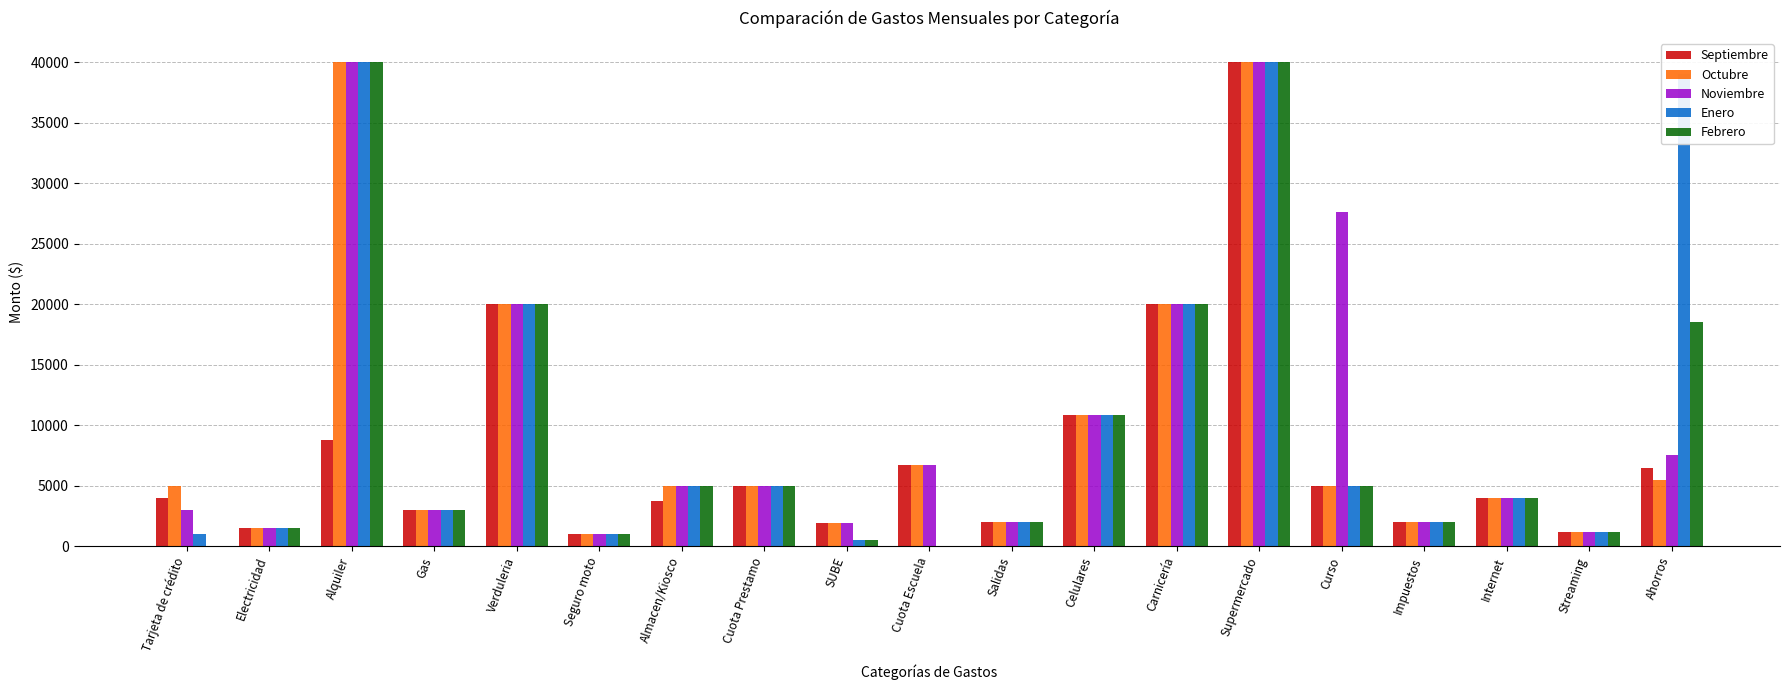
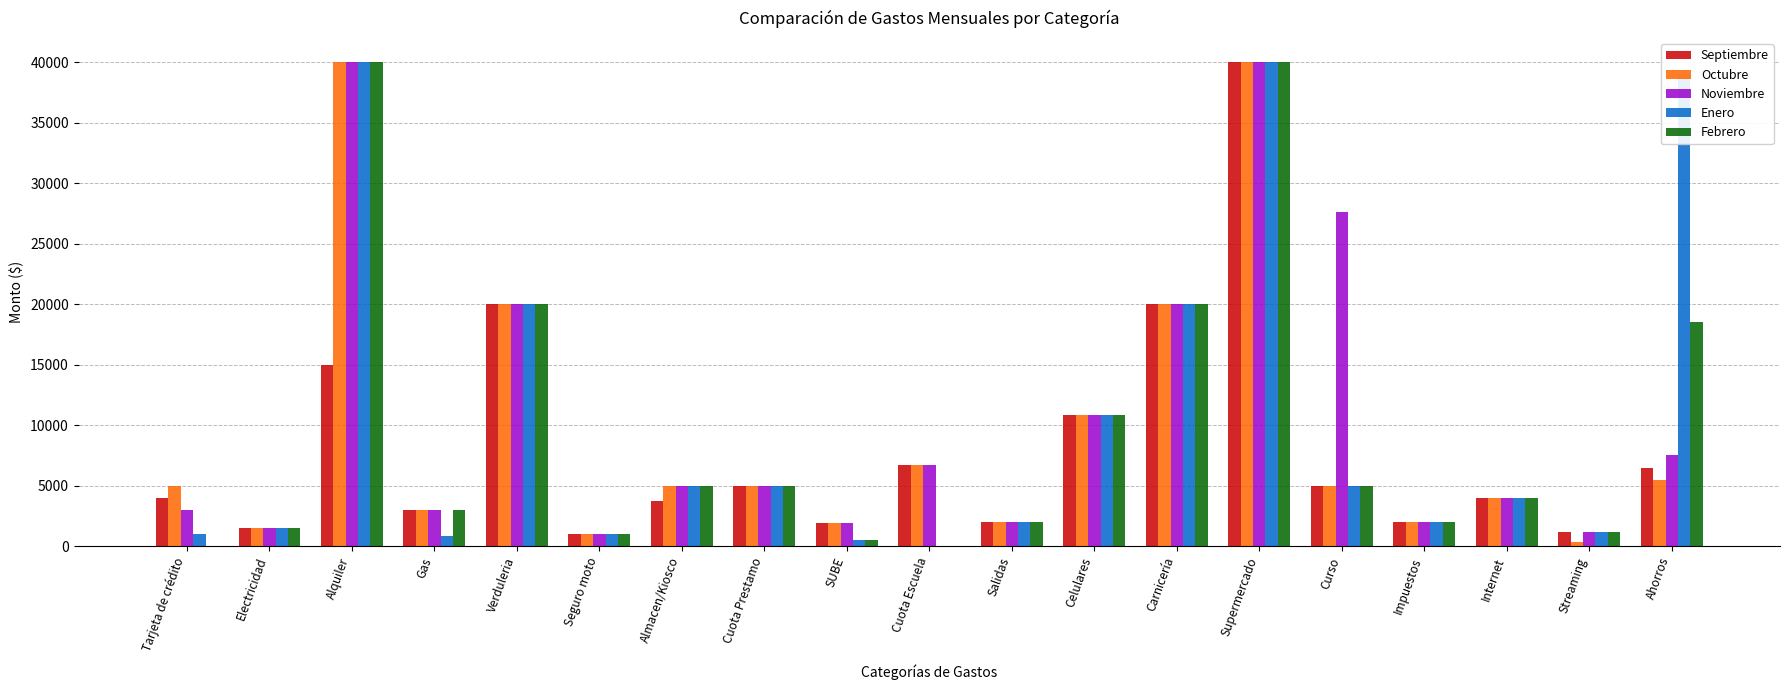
  {
    "Septiembre": {
      "Tarjeta de crédito": 4000,
      "Electricidad": 1500,
-     "Alquiler": 8800,
+     "Alquiler": 15000,
      "Gas": 3000,
      "Verduleria": 20000,
      "Seguro moto": 1000,
      "Almacen/Kiosco": 3700,
      "Cuota Prestamo": 5000,
      "SUBE": 2000,
      "Cuota Escuela": 6700,
      "Salidas": 2000,
      "Celulares": 10800,
      "Carnicería": 20000,
      "Supermercado": 40000,
      "Curso": 5000,
      "Impuestos": 2000,
      "Internet": 4000,
      "Streaming": 1200,
      "Ahorros": 6500
    },
    "Octubre": {
      "Tarjeta de crédito": 5000,
      "Electricidad": 1500,
      "Alquiler": 40000,
      "Gas": 3000,
      "Verduleria": 20000,
      "Seguro moto": 1000,
      "Almacen/Kiosco": 5000,
      "Cuota Prestamo": 5000,
      "SUBE": 2000,
      "Cuota Escuela": 6700,
      "Salidas": 2000,
      "Celulares": 10800,
      "Carnicería": 20000,
      "Supermercado": 40000,
      "Curso": 5000,
      "Impuestos": 2000,
      "Internet": 4000,
-     "Streaming": 1200,
+     "Streaming": 400,
      "Ahorros": 5500
    },
    "Noviembre": {
      "Tarjeta de crédito": 3000,
      "Electricidad": 1500,
      "Alquiler": 40000,
      "Gas": 3000,
      "Verduleria": 20000,
      "Seguro moto": 1000,
      "Almacen/Kiosco": 5000,
      "Cuota Prestamo": 5000,
      "SUBE": 2000,
      "Cuota Escuela": 6700,
      "Salidas": 2000,
      "Celulares": 10800,
      "Carnicería": 20000,
      "Supermercado": 40000,
      "Curso": 27600,
      "Impuestos": 2000,
      "Internet": 4000,
      "Streaming": 1200,
      "Ahorros": 7500
    },
    "Enero": {
      "Tarjeta de crédito": 1000,
      "Electricidad": 1500,
      "Alquiler": 40000,
-     "Gas": 3000,
+     "Gas": 800,
      "Verduleria": 20000,
      "Seguro moto": 1000,
      "Almacen/Kiosco": 5000,
      "Cuota Prestamo": 5000,
      "SUBE": 500,
      "Cuota Escuela": 0,
      "Salidas": 2000,
      "Celulares": 10800,
      "Carnicería": 20000,
      "Supermercado": 40000,
      "Curso": 5000,
      "Impuestos": 2000,
      "Internet": 4000,
      "Streaming": 1200
    },
    "Febrero": {
      "Tarjeta de crédito": 0,
      "Electricidad": 1500,
      "Alquiler": 40000,
      "Gas": 3000,
      "Verduleria": 20000,
      "Seguro moto": 1000,
      "Almacen/Kiosco": 5000,
      "Cuota Prestamo": 5000,
      "SUBE": 500,
      "Cuota Escuela": 0,
      "Salidas": 2000,
      "Celulares": 10800,
      "Carnicería": 20000,
      "Supermercado": 40000,
      "Curso": 5000,
      "Impuestos": 2000,
      "Internet": 4000,
      "Streaming": 1200,
      "Ahorros": 18500
    }
  }
